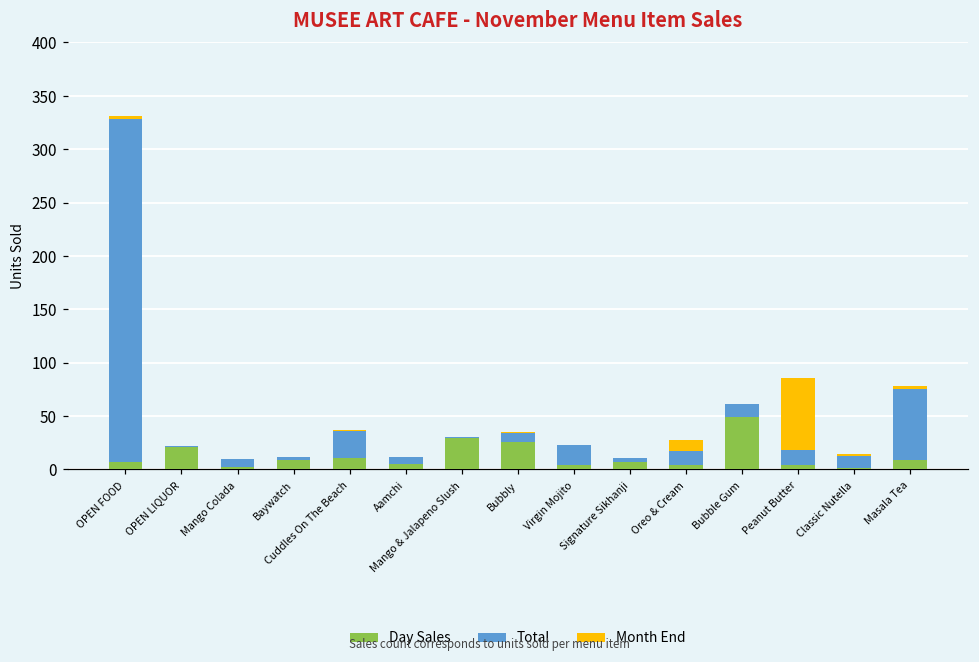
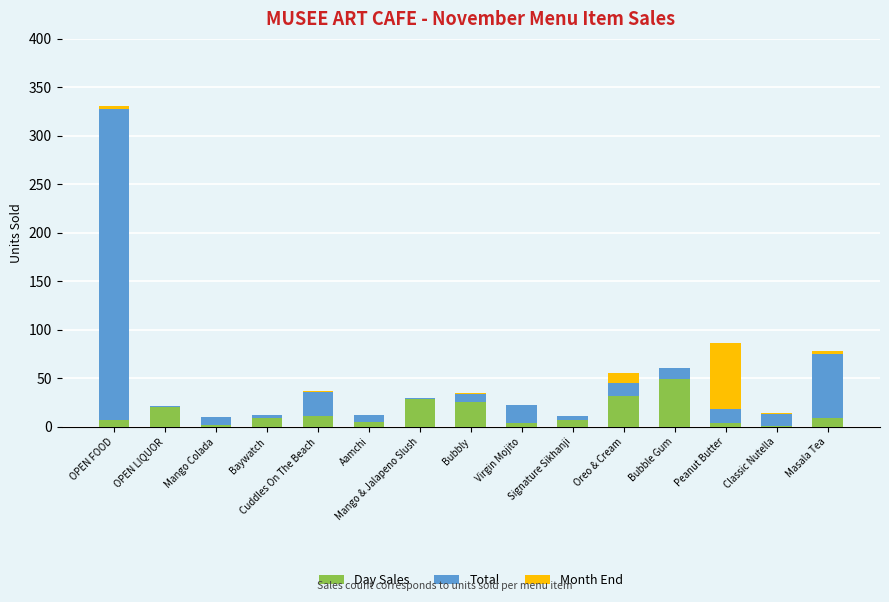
  {
    "Day Sales": {
      "OPEN FOOD": 10,
      "OPEN LIQUOR": 20,
      "Baywatch": 10,
      "Cuddles On The Beach": 10,
      "Aamchi": 10,
      "Mango & Jalapeno Slush": 30,
      "Bubbly": 30,
      "Virgin Mojito": 0,
      "Signature Sikhanji": 10,
-     "Oreo & Cream": 0,
+     "Oreo & Cream": 30,
      "Bubble Gum": 50,
      "Peanut Butter": 0,
      "Masala Tea": 10
    },
    "Total": {
      "OPEN FOOD": 320,
      "Mango Colada": 10,
      "Baywatch": 0,
      "Cuddles On The Beach": 30,
      "Aamchi": 10,
      "Bubbly": 10,
      "Virgin Mojito": 20,
      "Signature Sikhanji": 0,
      "Oreo & Cream": 10,
      "Bubble Gum": 10,
      "Peanut Butter": 10,
      "Classic Nutella": 10,
      "Masala Tea": 70
    },
    "Month End": {
      "OPEN FOOD": 0,
      "OPEN LIQUOR": 0,
      "Mango Colada": 0,
      "Baywatch": 0,
      "Aamchi": 0,
      "Mango & Jalapeno Slush": 0,
      "Virgin Mojito": 0,
      "Signature Sikhanji": 0,
      "Oreo & Cream": 10,
      "Bubble Gum": 0,
      "Peanut Butter": 70,
      "Masala Tea": 0
    }
  }
